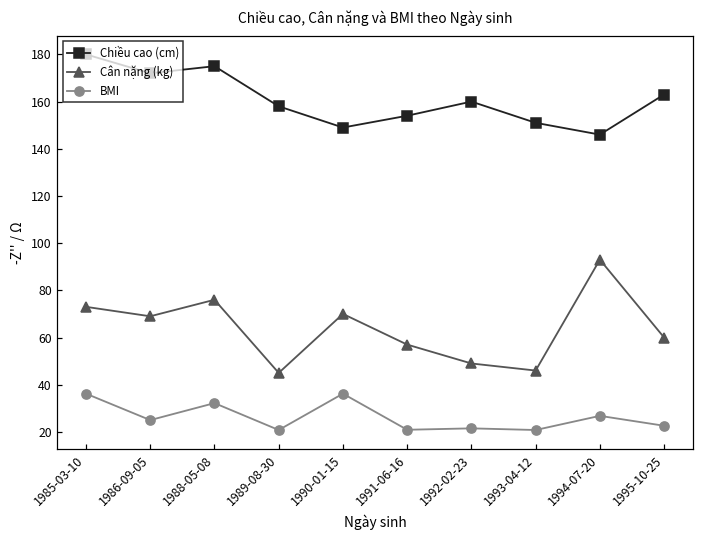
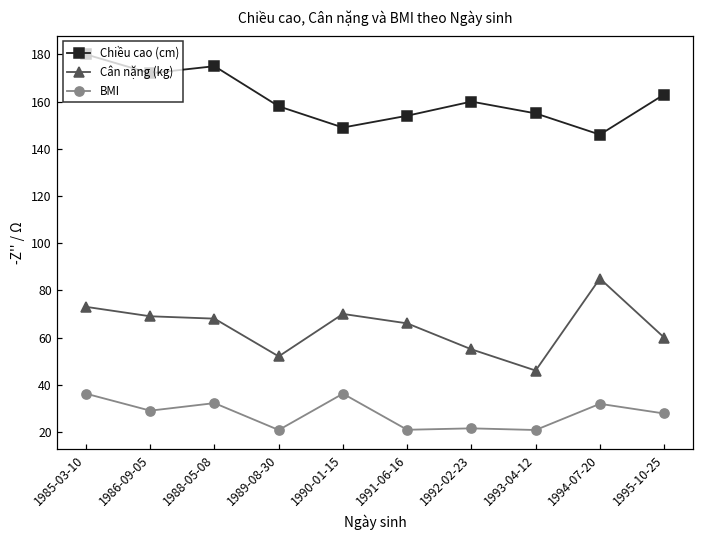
  {
    "Chiều cao (cm)": {
      "1988-05-08": 175,
      "1989-08-30": 158,
      "1990-01-15": 149,
      "1991-06-16": 154,
      "1992-02-23": 160,
-     "1993-04-12": 151,
+     "1993-04-12": 155,
      "1994-07-20": 146,
      "1995-10-25": 163
    },
    "Cân nặng (kg)": {
      "1985-03-10": 73,
      "1986-09-05": 69,
-     "1988-05-08": 76,
-     "1989-08-30": 45,
+     "1988-05-08": 68,
+     "1989-08-30": 52,
      "1990-01-15": 70,
-     "1991-06-16": 57,
-     "1992-02-23": 49,
+     "1991-06-16": 66,
+     "1992-02-23": 55,
      "1993-04-12": 46,
-     "1994-07-20": 93,
+     "1994-07-20": 85,
      "1995-10-25": 60
    },
    "BMI": {
      "1985-03-10": 36,
-     "1986-09-05": 25,
+     "1986-09-05": 29,
      "1988-05-08": 32,
      "1989-08-30": 21,
      "1990-01-15": 36,
      "1991-06-16": 21,
      "1992-02-23": 22,
      "1993-04-12": 21,
-     "1994-07-20": 27,
-     "1995-10-25": 23
+     "1994-07-20": 32,
+     "1995-10-25": 28
    }
  }
